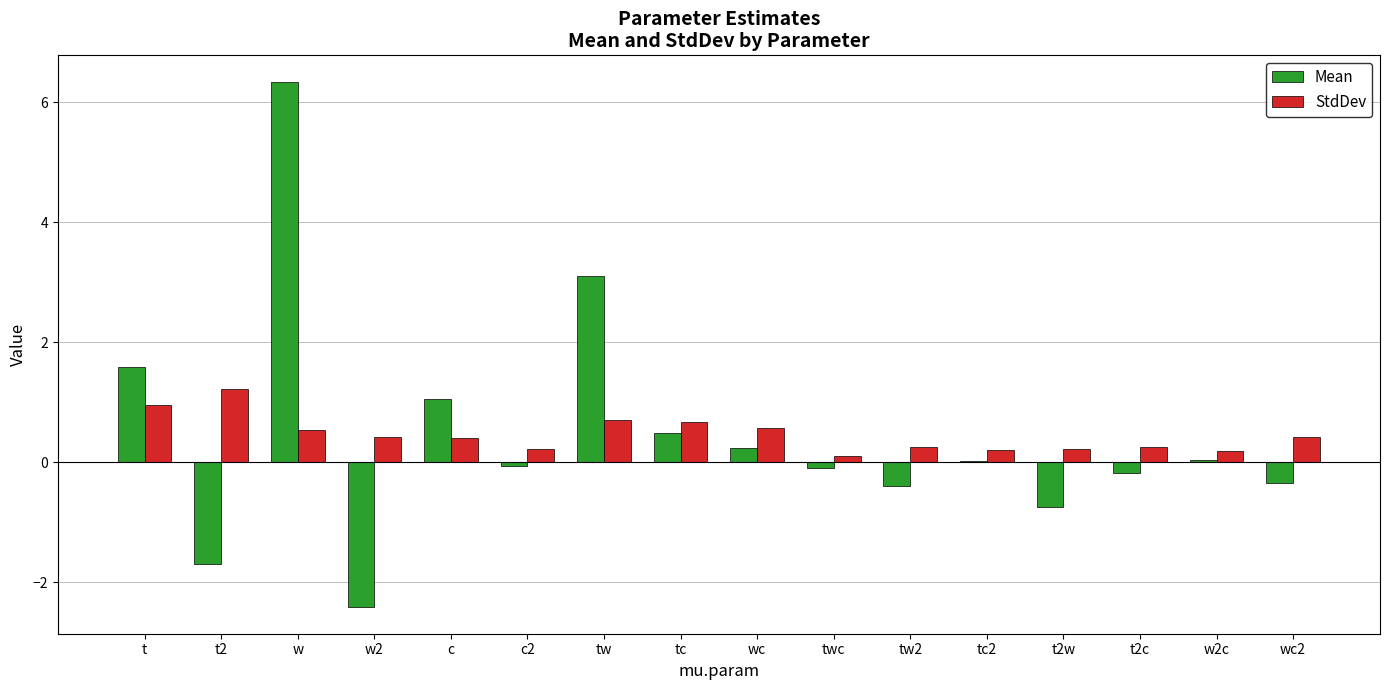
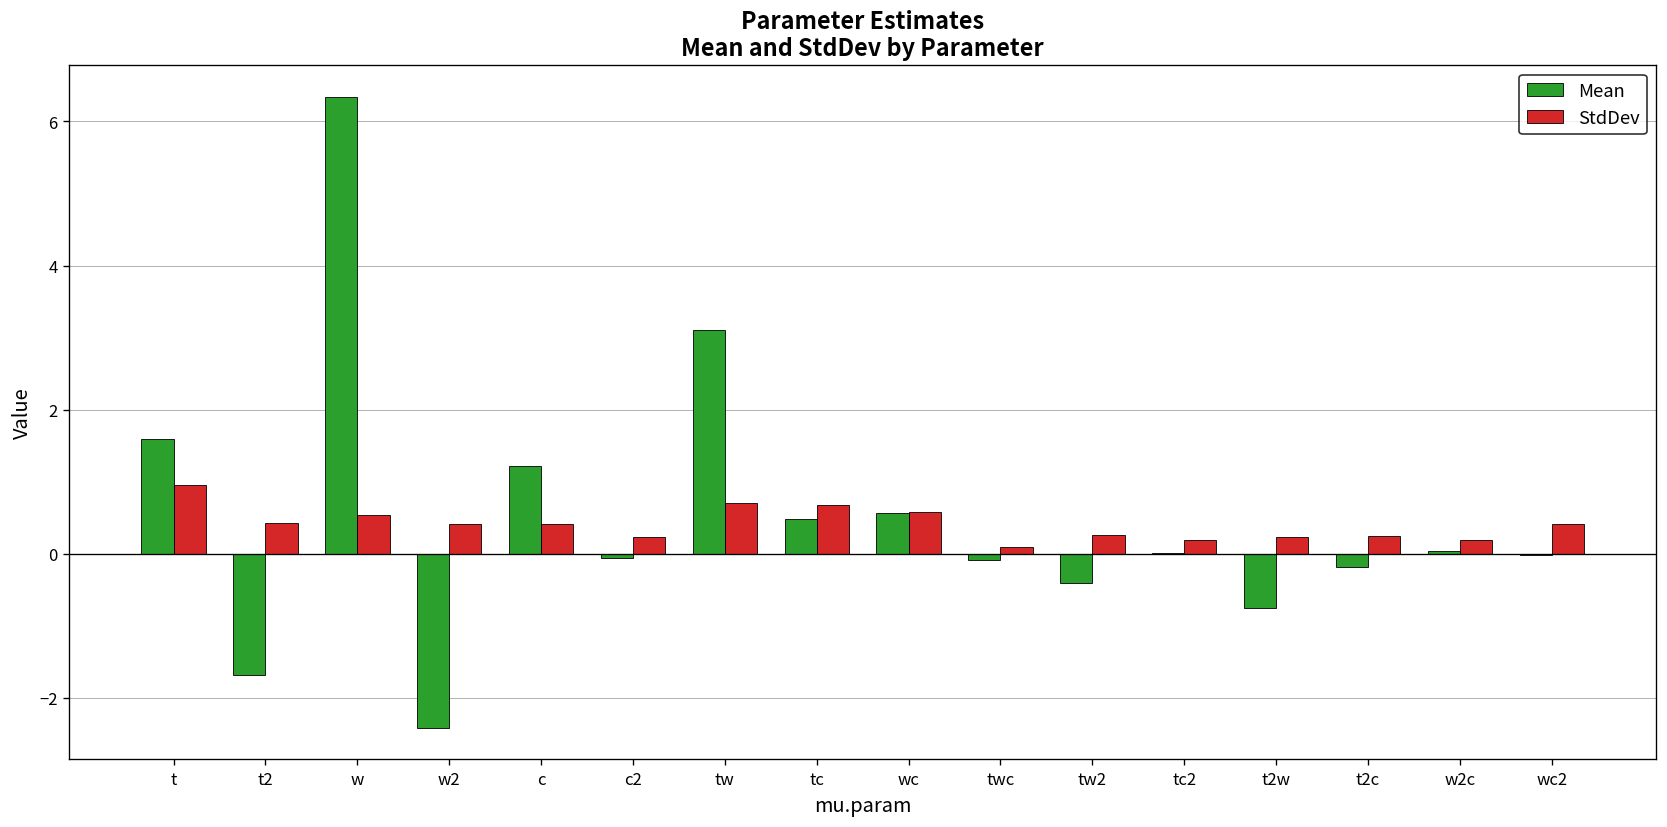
  {
    "Mean": {
      "t": 1.6,
      "t2": -1.7,
      "w": 6.3,
      "w2": -2.4,
-     "c": 1.0,
+     "c": 1.2,
      "c2": -0.1,
      "tw": 3.1,
      "tc": 0.5,
-     "wc": 0.2,
+     "wc": 0.6,
      "twc": -0.1,
      "tw2": -0.4,
      "t2w": -0.7,
      "t2c": -0.2,
-     "wc2": -0.3
+     "wc2": 0.0
    },
    "StdDev": {
      "t": 1.0,
-     "t2": 1.2,
+     "t2": 0.4,
      "w": 0.5,
      "w2": 0.4,
      "c": 0.4,
      "c2": 0.2,
      "tw": 0.7,
      "tc": 0.7,
      "wc": 0.6,
      "twc": 0.1,
      "tw2": 0.3,
      "tc2": 0.2,
      "t2w": 0.2,
      "t2c": 0.3,
      "w2c": 0.2,
      "wc2": 0.4
    }
  }
